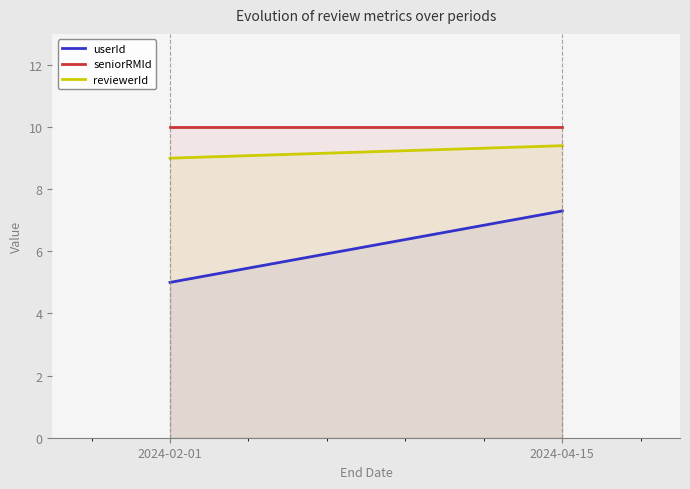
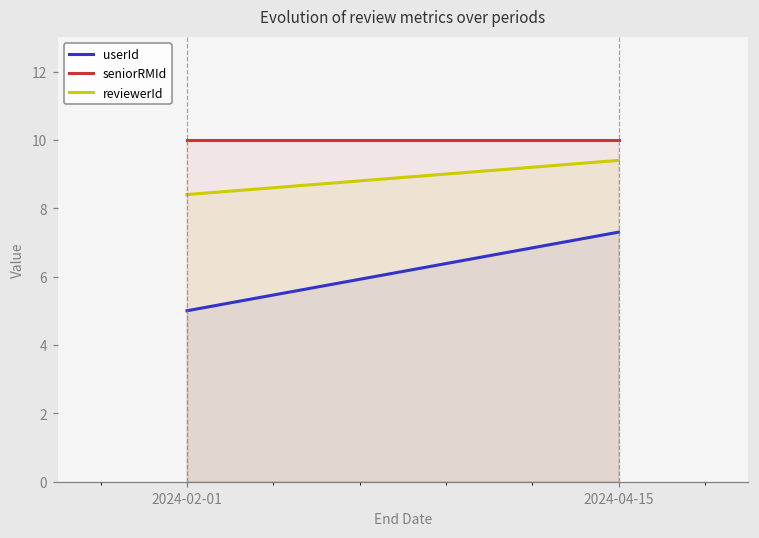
  {
    "userId": {
      "2024-02-01": 5.0,
      "2024-04-15": 7.3
    },
    "seniorRMId": {
      "2024-02-01": 10.0,
      "2024-04-15": 10.0
    },
    "reviewerId": {
-     "2024-02-01": 9.0,
+     "2024-02-01": 8.4,
      "2024-04-15": 9.4
    }
  }
